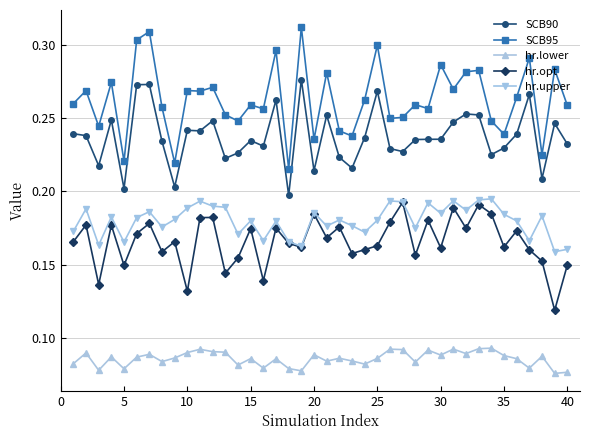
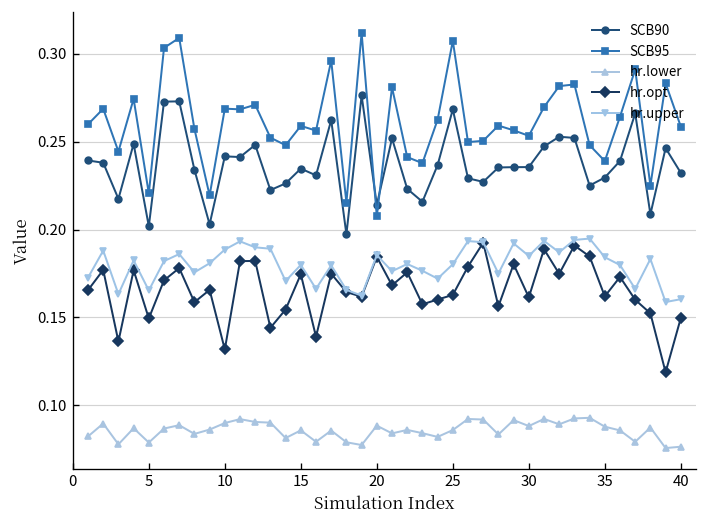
  {
    "SCB95": {
      "5": 0.221,
      "10": 0.269,
      "15": 0.259,
-     "20": 0.235,
-     "25": 0.300,
-     "30": 0.286,
+     "20": 0.207,
+     "25": 0.307,
+     "30": 0.253,
      "35": 0.239,
      "40": 0.259
    }
  }
